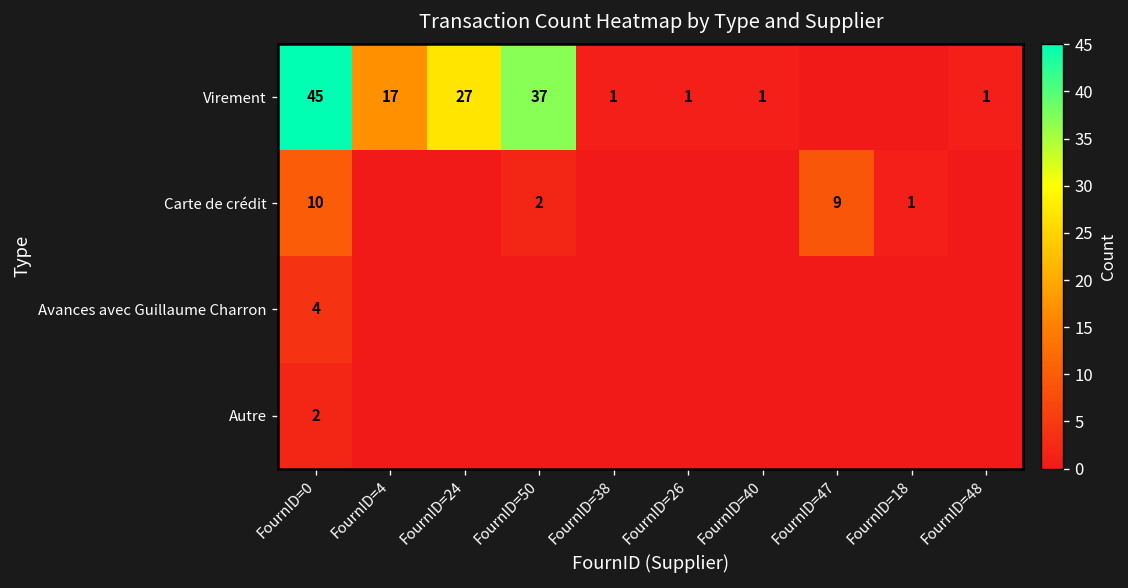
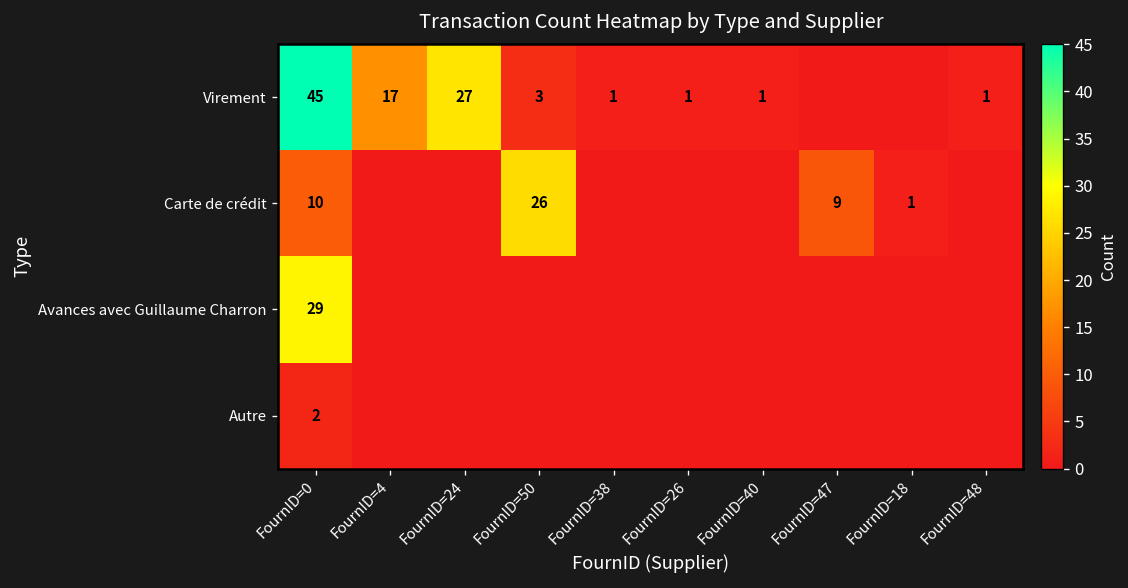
  {
    "Virement": {
      "FournID=0": 45,
      "FournID=4": 17,
      "FournID=24": 27,
-     "FournID=50": 37,
+     "FournID=50": 3,
      "FournID=38": 1,
      "FournID=26": 1,
      "FournID=40": 1,
      "FournID=48": 1
    },
    "Carte de crédit": {
      "FournID=0": 10,
-     "FournID=50": 2,
+     "FournID=50": 26,
      "FournID=47": 9,
      "FournID=18": 1
    },
    "Avances avec Guillaume Charron": {
-     "FournID=0": 4
+     "FournID=0": 29
    },
    "Autre": {
      "FournID=0": 2
    }
  }
